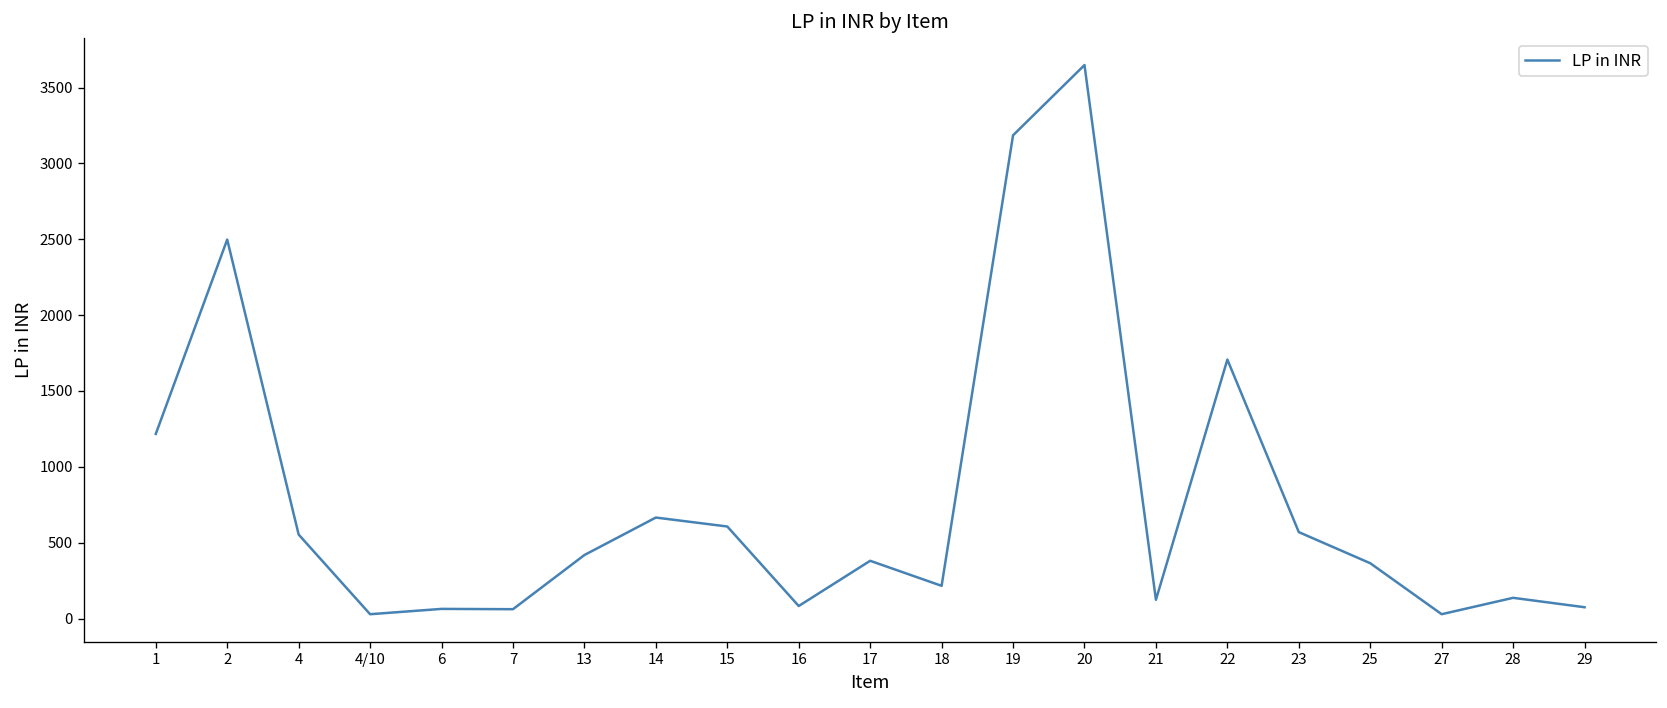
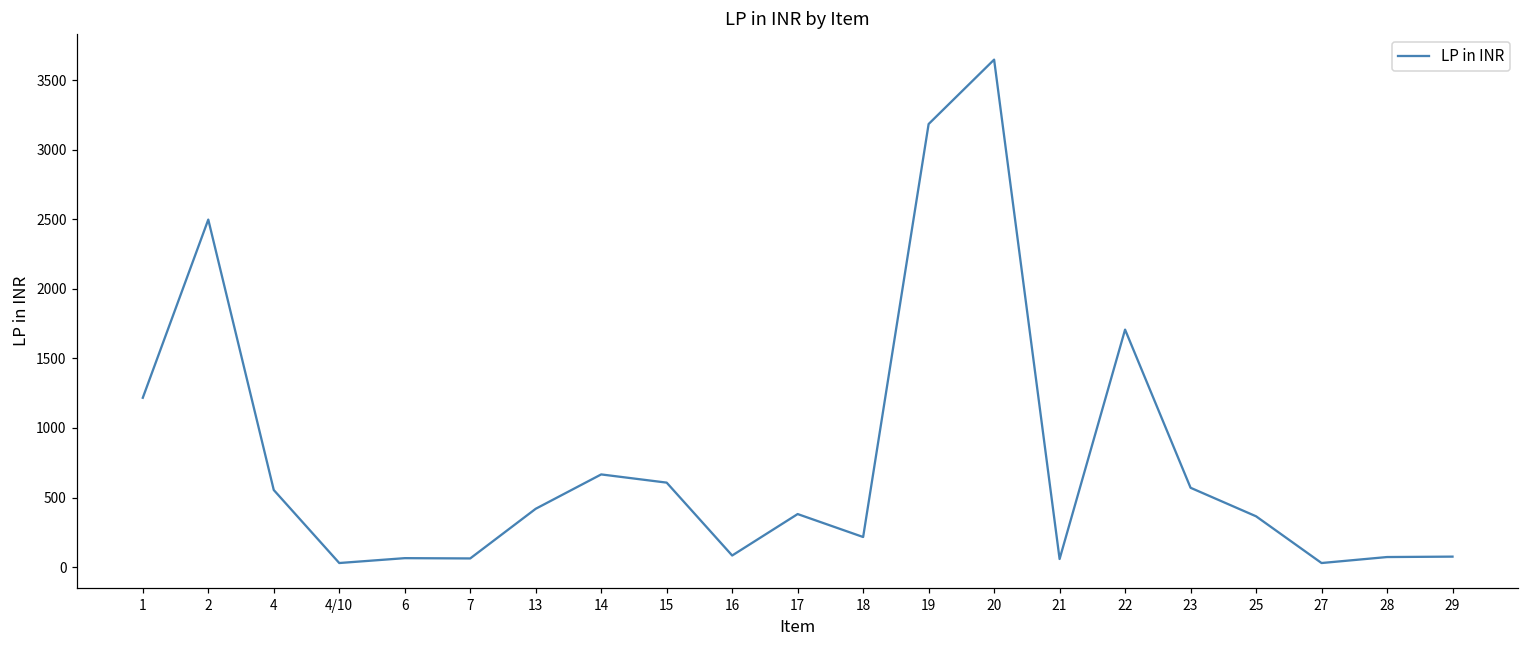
  {
    "1": 1220,
    "2": 2500,
    "4": 550,
    "4/10": 30,
    "6": 60,
    "7": 60,
    "13": 420,
    "14": 670,
    "15": 610,
    "16": 80,
    "17": 380,
    "18": 220,
    "19": 3190,
    "20": 3650,
-   "21": 120,
+   "21": 60,
    "22": 1710,
    "23": 570,
    "25": 370,
    "27": 30,
-   "28": 140,
+   "28": 70,
    "29": 80
  }
